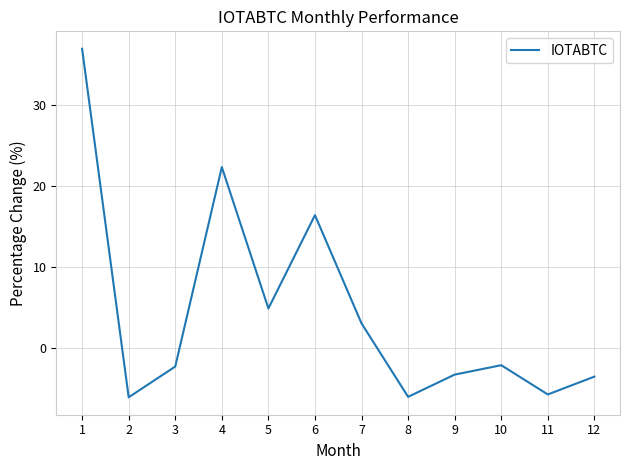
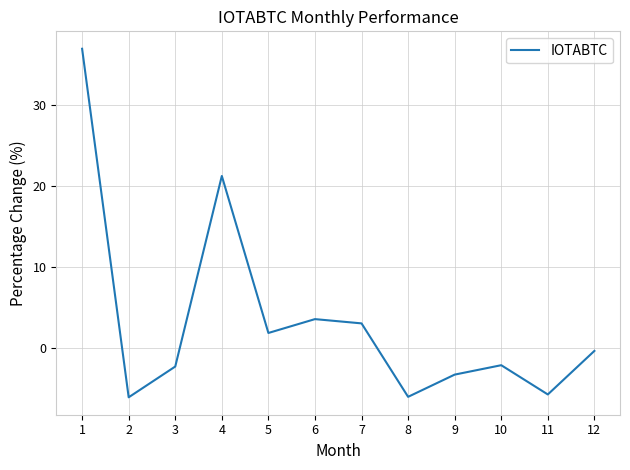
  {
    "1": 37,
    "2": -6,
    "3": -2,
-   "4": 22,
-   "5": 5,
-   "6": 16,
+   "4": 21,
+   "5": 2,
+   "6": 4,
    "7": 3,
    "8": -6,
    "9": -3,
    "10": -2,
    "11": -6,
-   "12": -4
+   "12": 0
  }
